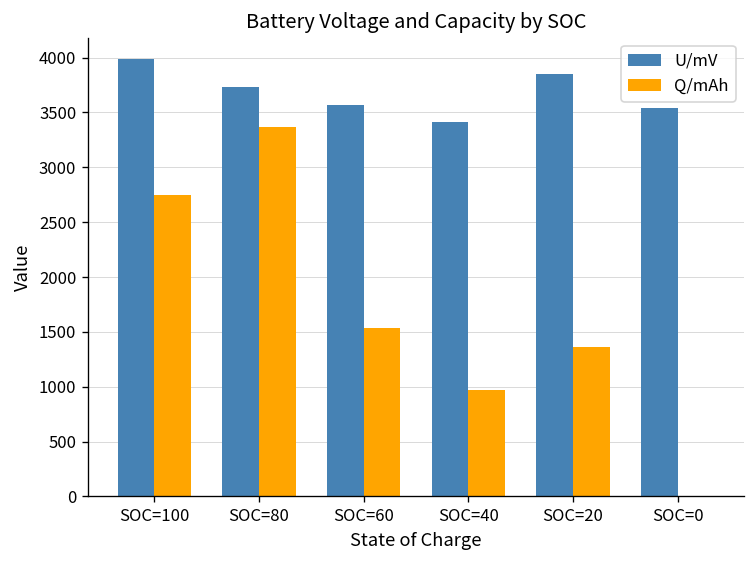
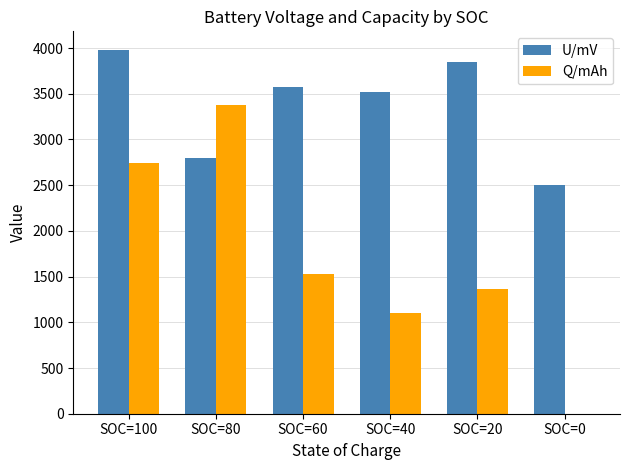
  {
    "U/mV": {
      "SOC=100": 4000,
-     "SOC=80": 3700,
+     "SOC=80": 2800,
      "SOC=60": 3600,
-     "SOC=40": 3400,
+     "SOC=40": 3500,
      "SOC=20": 3900,
-     "SOC=0": 3500
+     "SOC=0": 2500
    },
    "Q/mAh": {
      "SOC=100": 2700,
      "SOC=80": 3400,
      "SOC=60": 1500,
-     "SOC=40": 1000,
+     "SOC=40": 1100,
      "SOC=20": 1400,
      "SOC=0": 0
    }
  }
